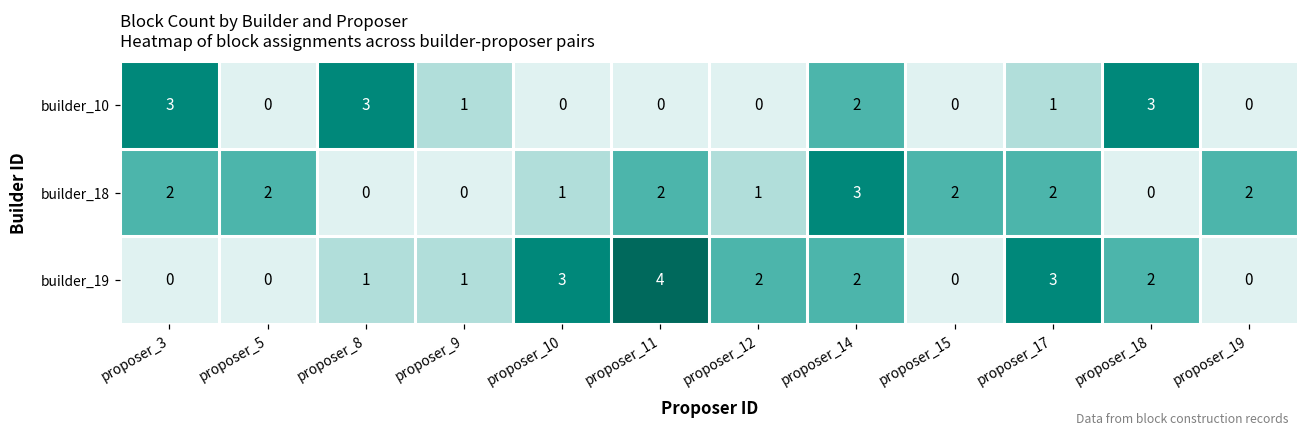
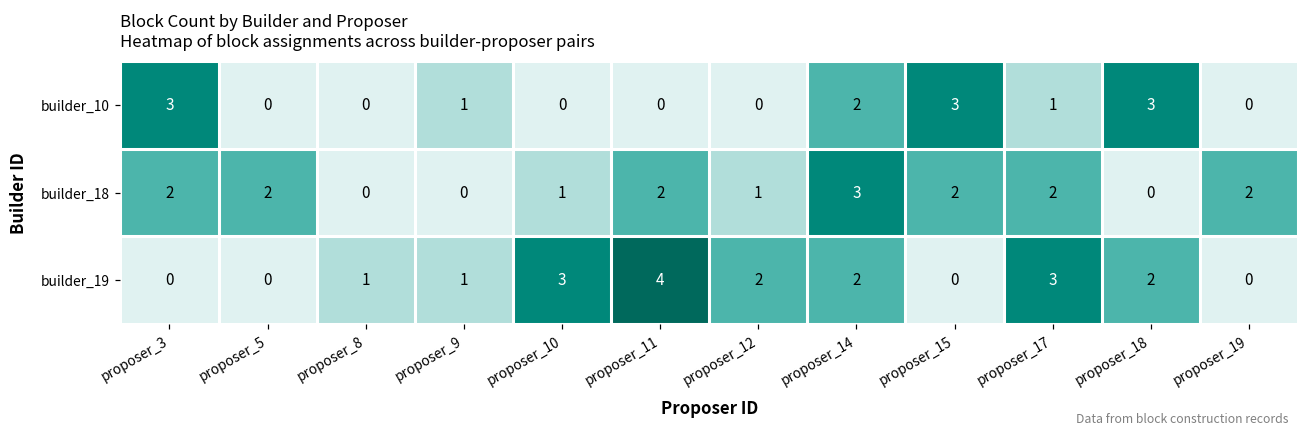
  {
    "builder_10": {
      "proposer_3": 3,
      "proposer_5": 0,
-     "proposer_8": 3,
+     "proposer_8": 0,
      "proposer_9": 1,
      "proposer_10": 0,
      "proposer_11": 0,
      "proposer_12": 0,
      "proposer_14": 2,
-     "proposer_15": 0,
+     "proposer_15": 3,
      "proposer_17": 1,
      "proposer_18": 3,
      "proposer_19": 0
    },
    "builder_18": {
      "proposer_3": 2,
      "proposer_5": 2,
      "proposer_8": 0,
      "proposer_9": 0,
      "proposer_10": 1,
      "proposer_11": 2,
      "proposer_12": 1,
      "proposer_14": 3,
      "proposer_15": 2,
      "proposer_17": 2,
      "proposer_18": 0,
      "proposer_19": 2
    },
    "builder_19": {
      "proposer_3": 0,
      "proposer_5": 0,
      "proposer_8": 1,
      "proposer_9": 1,
      "proposer_10": 3,
      "proposer_11": 4,
      "proposer_12": 2,
      "proposer_14": 2,
      "proposer_15": 0,
      "proposer_17": 3,
      "proposer_18": 2,
      "proposer_19": 0
    }
  }
